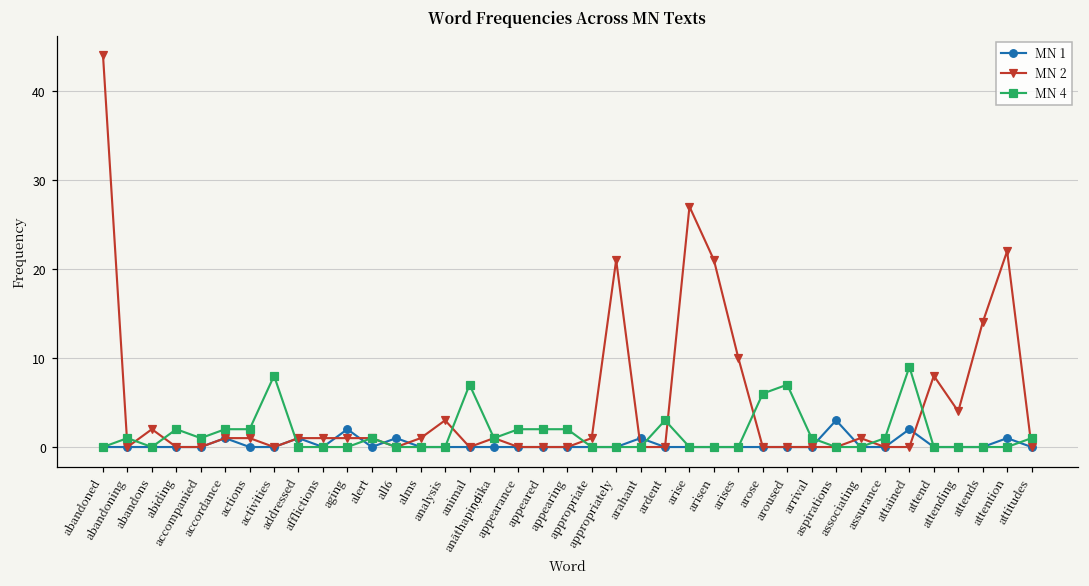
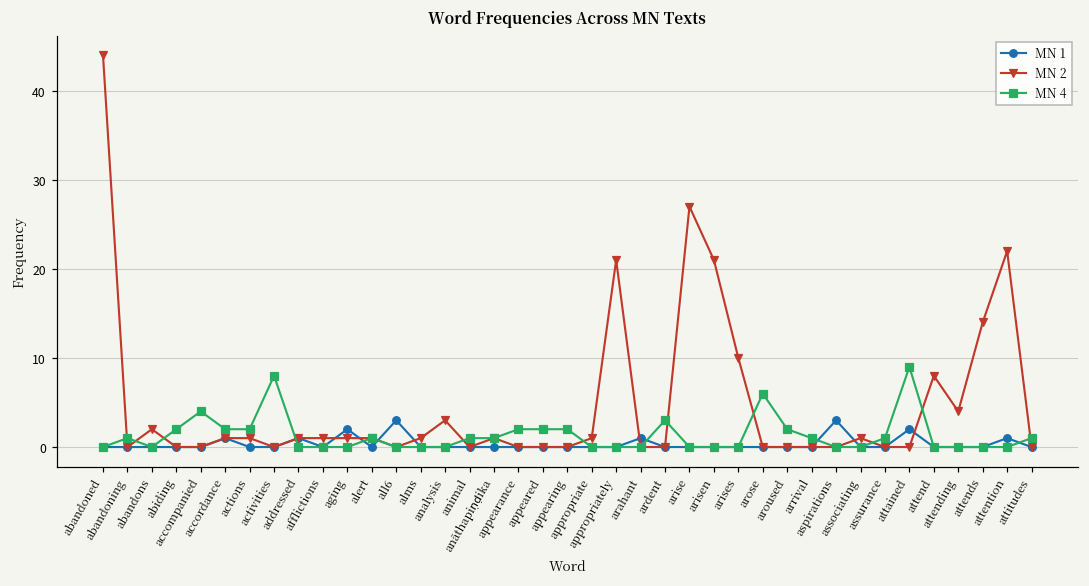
  {
    "MN 1": {
      "actions": 0,
      "aging": 2,
      "alert": 0,
-     "all6": 1,
+     "all6": 3,
      "anāthapiṇḍika": 0,
      "arahant": 1,
      "aspirations": 3,
      "attained": 2,
      "attention": 1
    },
    "MN 2": {
      "abandoned": 44,
      "abandons": 2,
      "actions": 1,
      "afflictions": 1,
      "aging": 1,
      "alms": 1,
      "analysis": 3,
      "appropriate": 1,
      "appropriately": 21,
      "arise": 27,
      "arisen": 21,
      "arises": 10,
      "associating": 1,
      "attained": 0,
      "attend": 8,
      "attending": 4,
      "attends": 14,
      "attention": 22
    },
    "MN 4": {
      "abandoning": 1,
      "abiding": 2,
-     "accompanied": 1,
+     "accompanied": 4,
      "accordance": 2,
      "actions": 2,
      "activities": 8,
      "addressed": 0,
      "aging": 0,
-     "animal": 7,
+     "animal": 1,
      "appearance": 2,
      "appeared": 2,
      "appearing": 2,
      "ardent": 3,
      "arose": 6,
-     "aroused": 7,
+     "aroused": 2,
      "arrival": 1,
      "assurance": 1,
      "attained": 9,
      "attention": 0,
      "attitudes": 1
    }
  }
